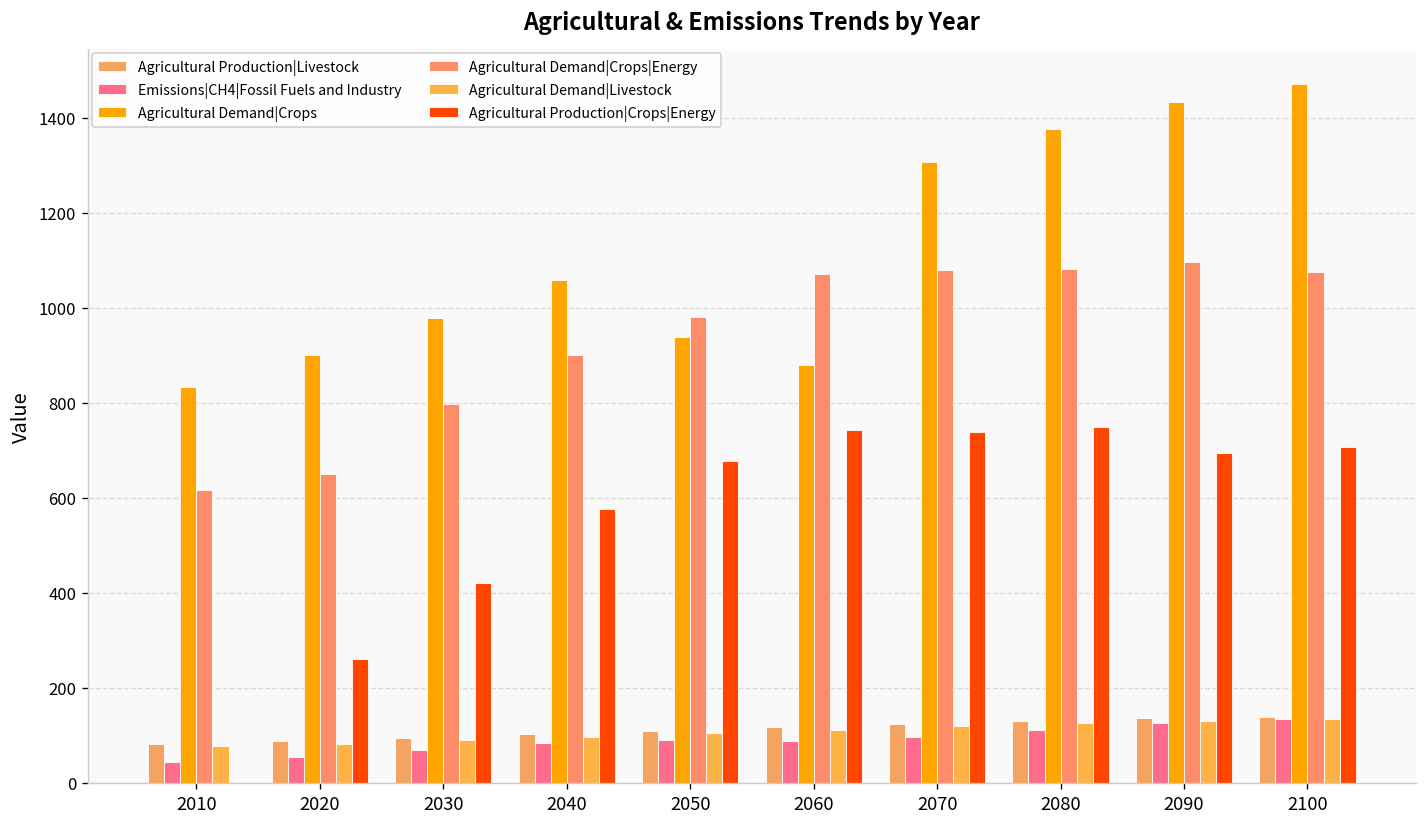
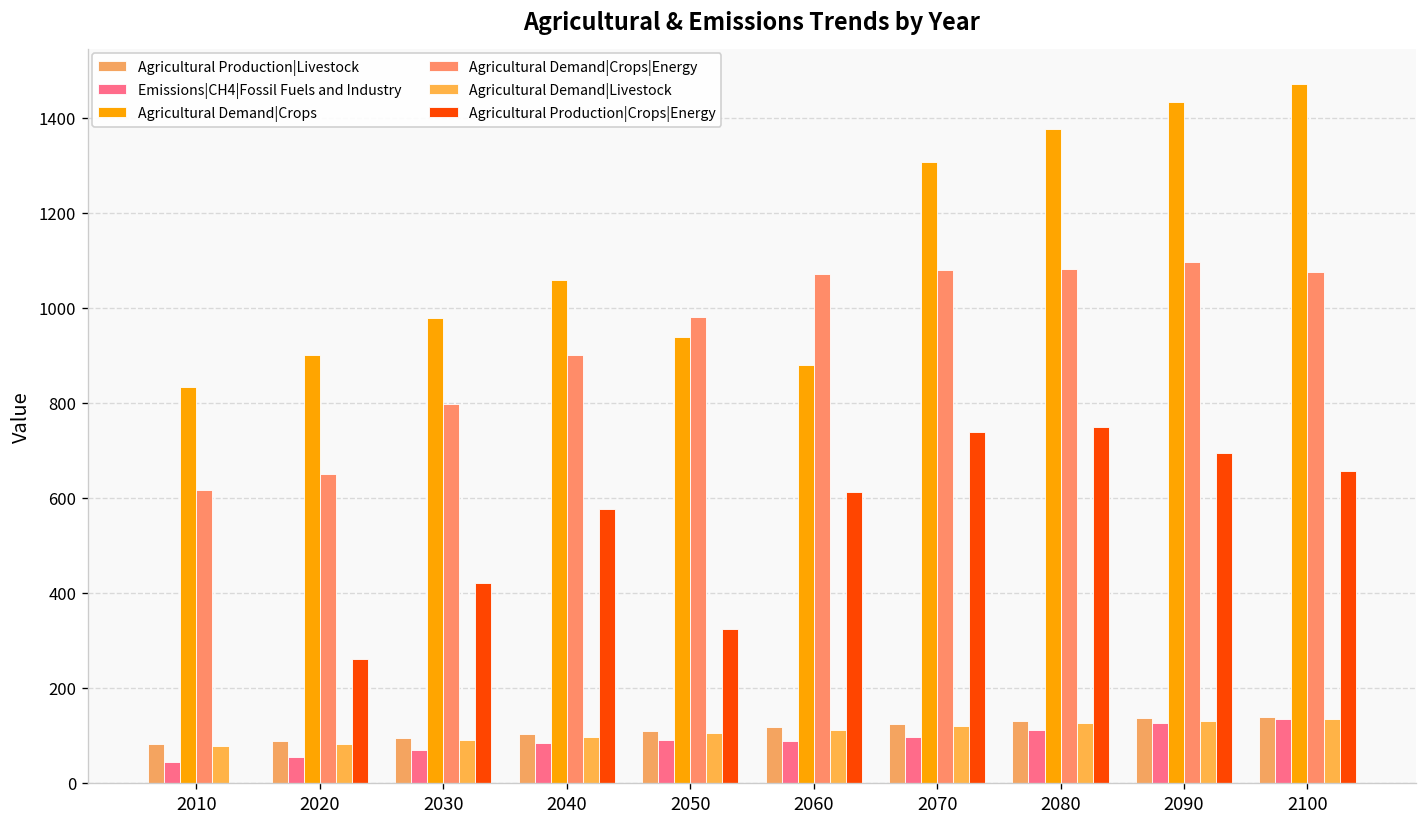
  {
    "Agricultural Demand|Crops": {
      "2010": 830,
      "2020": 900,
      "2030": 980,
      "2040": 1060,
      "2050": 940,
      "2060": 880,
      "2070": 1310,
      "2080": 1380,
      "2090": 1430,
      "2100": 1470
    },
    "Agricultural Production|Crops|Energy": {
      "2010": 0,
      "2020": 260,
      "2030": 420,
      "2040": 580,
-     "2050": 680,
-     "2060": 740,
+     "2050": 320,
+     "2060": 610,
      "2070": 740,
      "2080": 750,
      "2090": 690,
-     "2100": 710
+     "2100": 660
    }
  }
